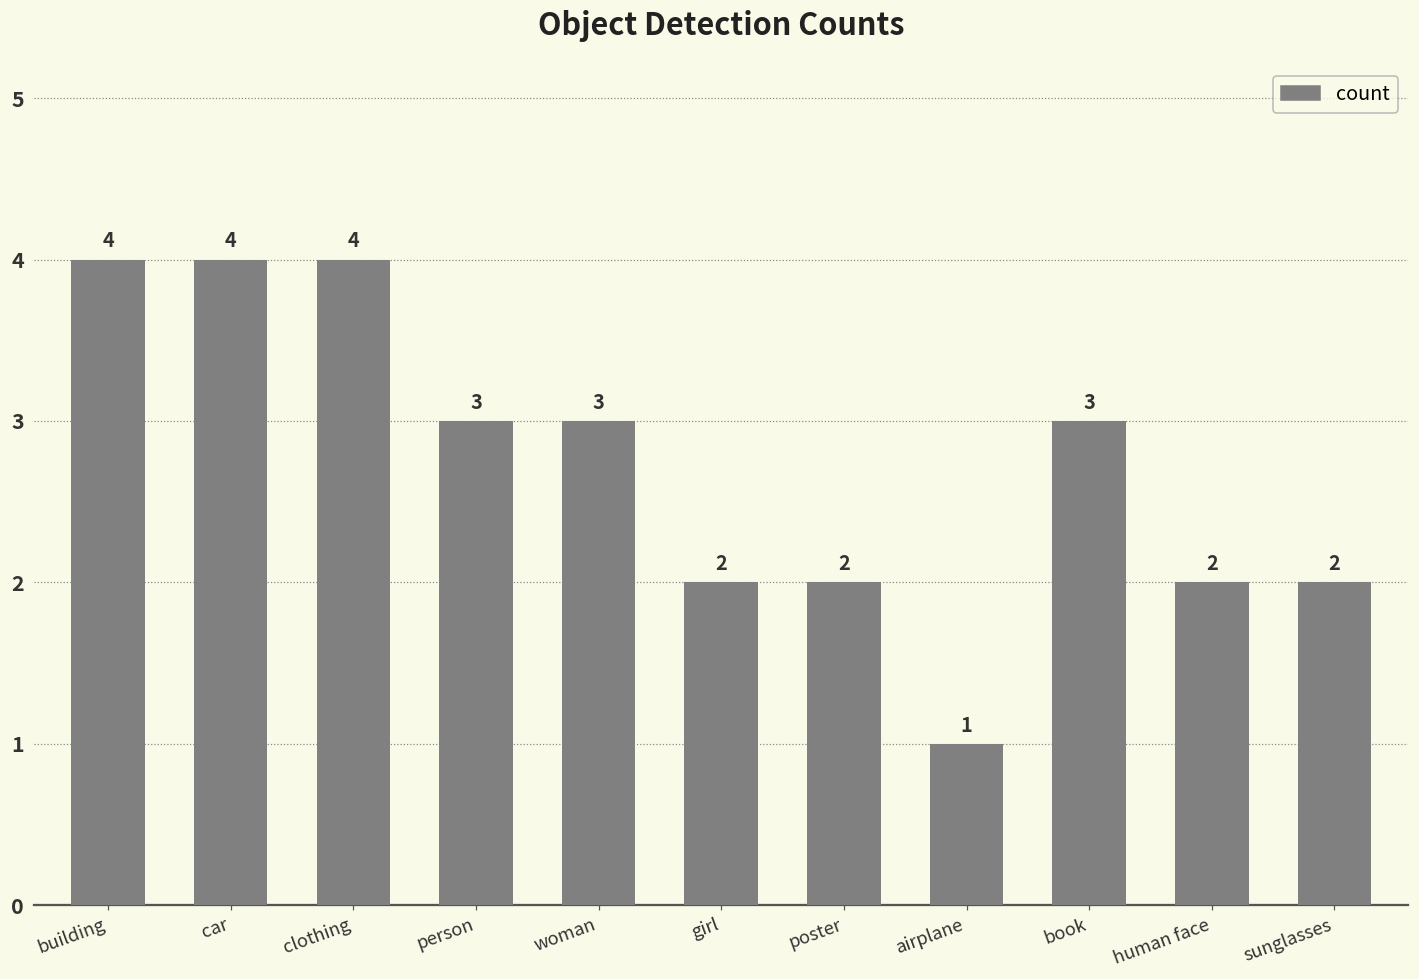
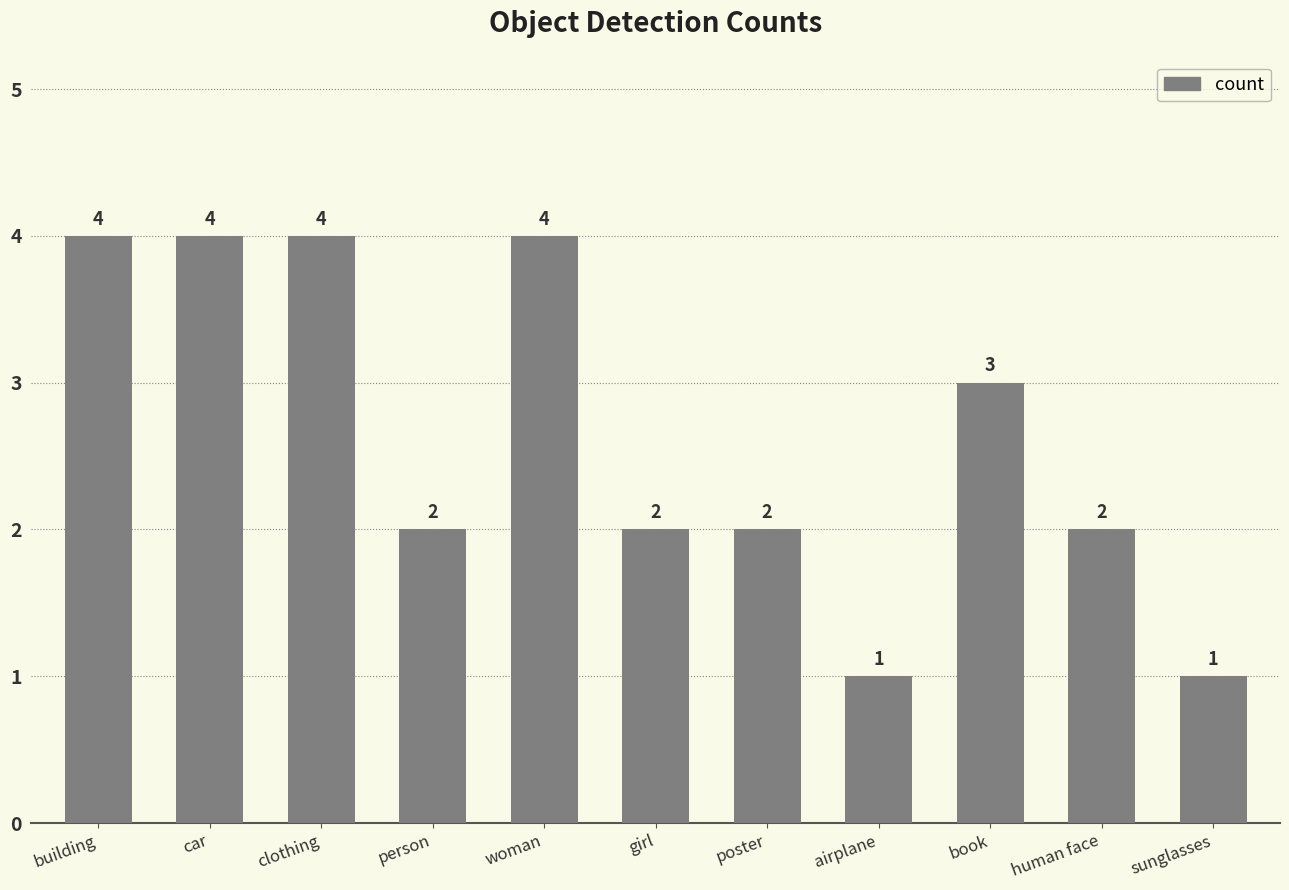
  {
    "building": 4,
    "car": 4,
    "clothing": 4,
-   "person": 3,
-   "woman": 3,
+   "person": 2,
+   "woman": 4,
    "girl": 2,
    "poster": 2,
    "airplane": 1,
    "book": 3,
    "human face": 2,
-   "sunglasses": 2
+   "sunglasses": 1
  }
